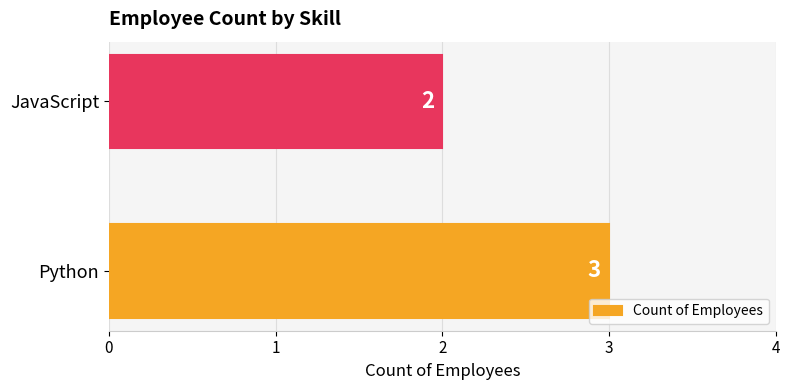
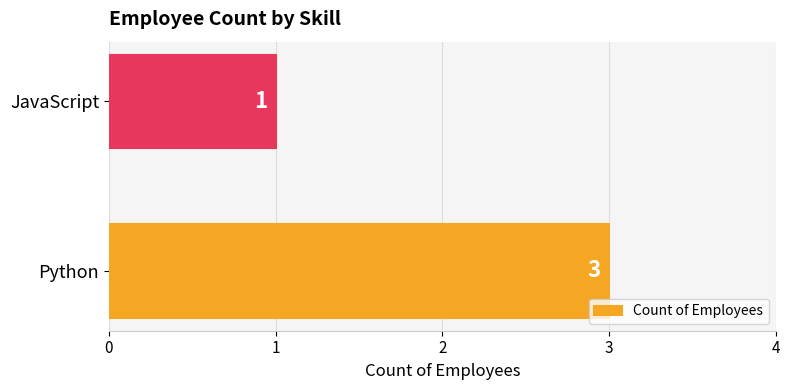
  {
-   "JavaScript": 2,
+   "JavaScript": 1,
    "Python": 3
  }
